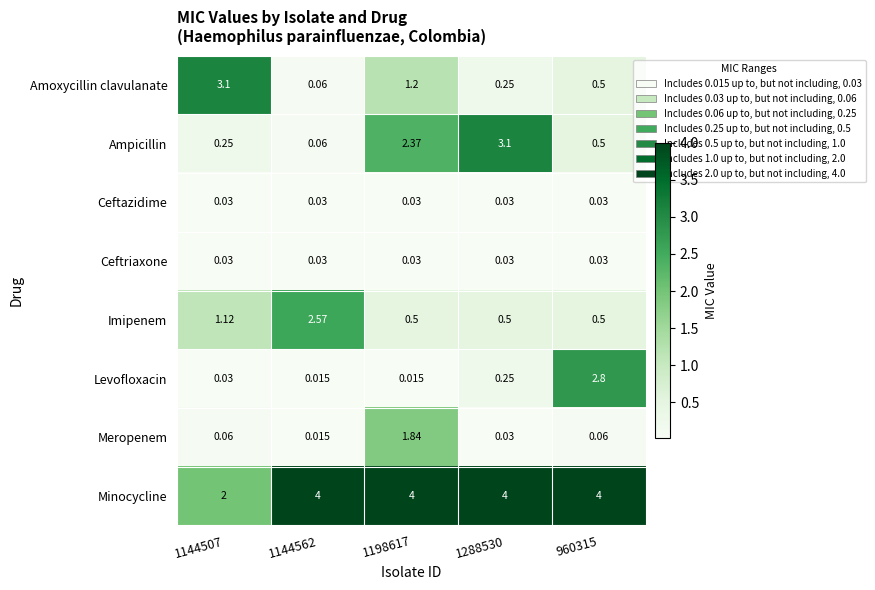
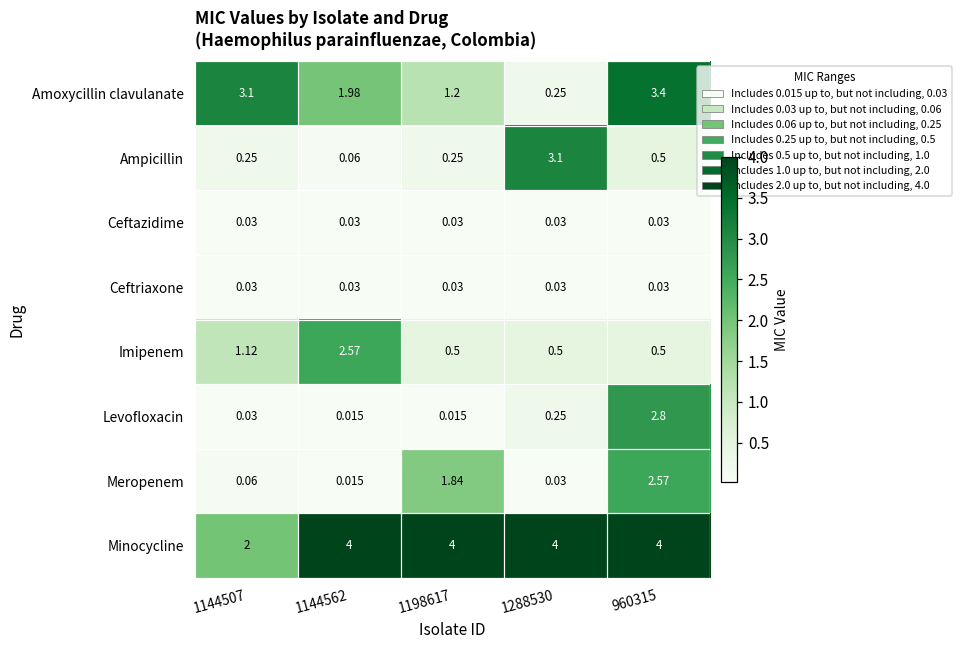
  {
    "Amoxycillin clavulanate": {
      "1144507": 3.1,
-     "1144562": 0.06,
+     "1144562": 1.98,
      "1198617": 1.2,
      "1288530": 0.25,
-     "960315": 0.5
+     "960315": 3.4
    },
    "Ampicillin": {
      "1144507": 0.25,
      "1144562": 0.06,
-     "1198617": 2.37,
+     "1198617": 0.25,
      "1288530": 3.1,
      "960315": 0.5
    },
    "Ceftazidime": {
      "1144507": 0.03,
      "1144562": 0.03,
      "1198617": 0.03,
      "1288530": 0.03,
      "960315": 0.03
    },
    "Ceftriaxone": {
      "1144507": 0.03,
      "1144562": 0.03,
      "1198617": 0.03,
      "1288530": 0.03,
      "960315": 0.03
    },
    "Imipenem": {
      "1144507": 1.12,
      "1144562": 2.57,
      "1198617": 0.5,
      "1288530": 0.5,
      "960315": 0.5
    },
    "Levofloxacin": {
      "1144507": 0.03,
      "1144562": 0.015,
      "1198617": 0.015,
      "1288530": 0.25,
      "960315": 2.8
    },
    "Meropenem": {
      "1144507": 0.06,
      "1144562": 0.015,
      "1198617": 1.84,
      "1288530": 0.03,
-     "960315": 0.06
+     "960315": 2.57
    },
    "Minocycline": {
      "1144507": 2,
      "1144562": 4,
      "1198617": 4,
      "1288530": 4,
      "960315": 4
    }
  }
